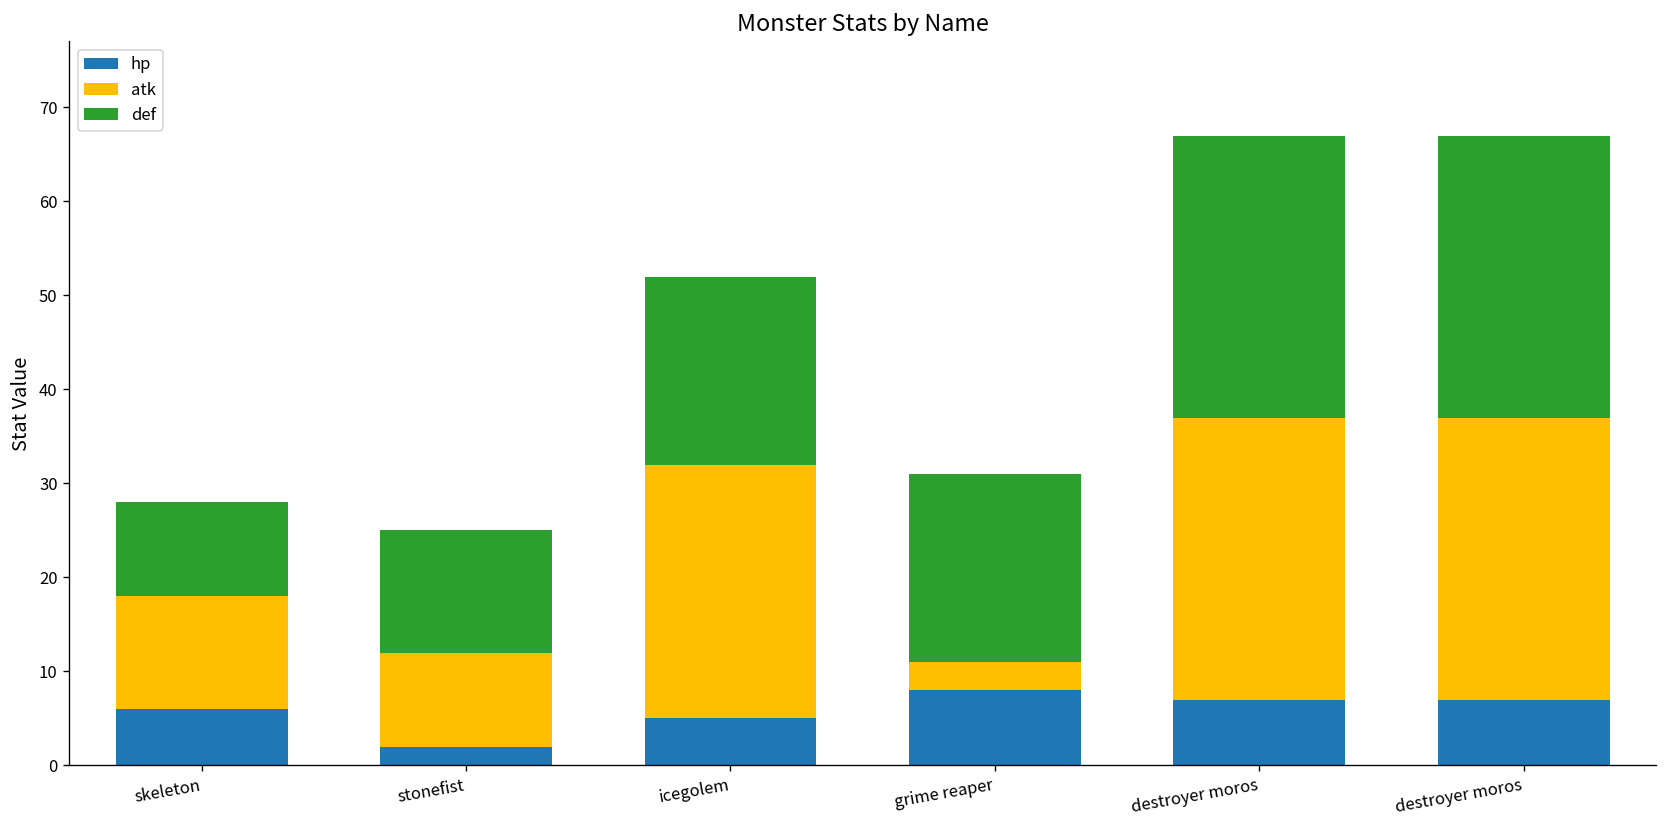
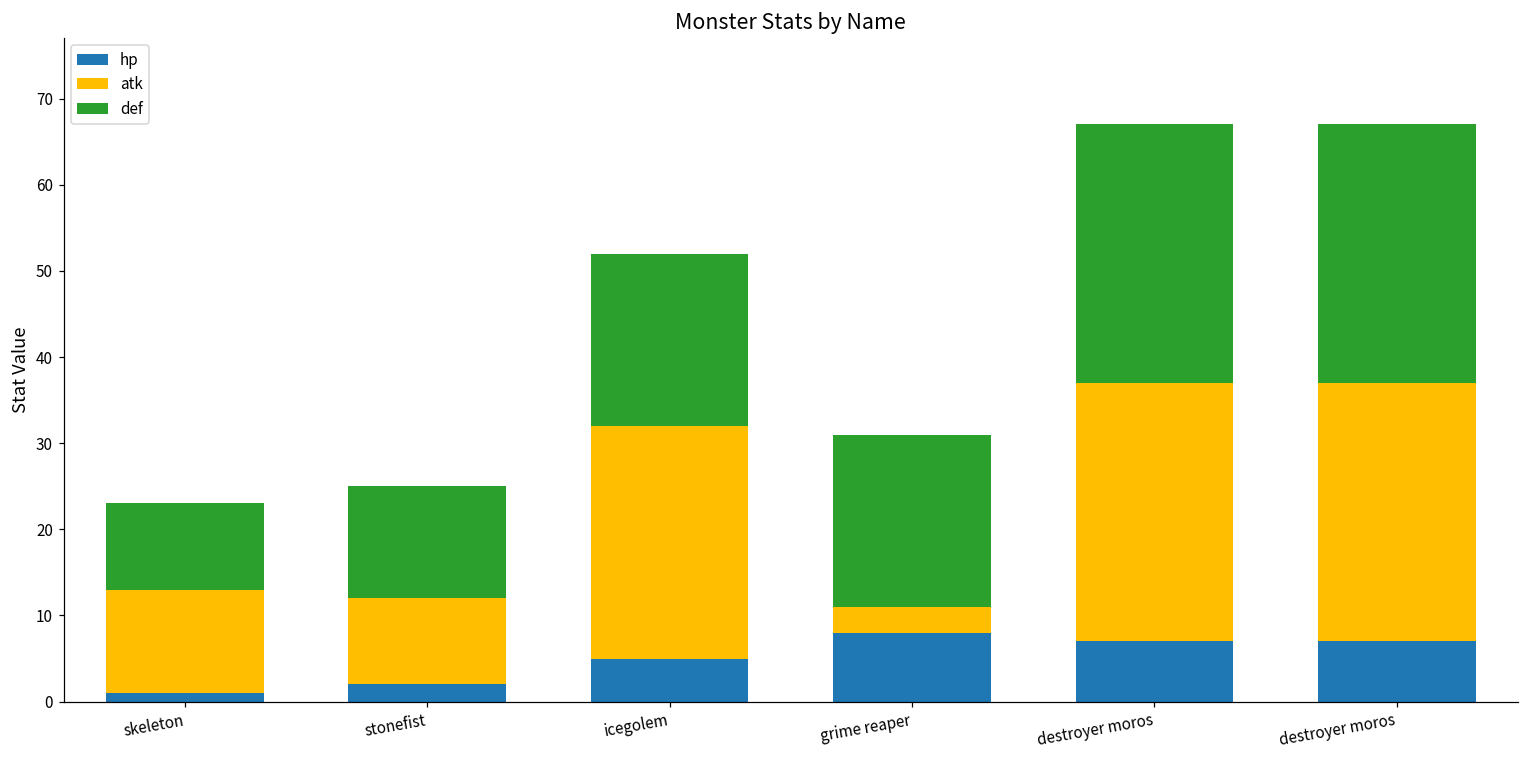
  {
    "hp": {
-     "skeleton": 6,
+     "skeleton": 1,
      "stonefist": 2,
      "icegolem": 5,
      "grime reaper": 8
    },
    "atk": {
      "skeleton": 12,
      "stonefist": 10,
      "icegolem": 27,
      "grime reaper": 3
    },
    "def": {
      "skeleton": 10,
      "stonefist": 13,
      "icegolem": 20,
      "grime reaper": 20
    }
  }
